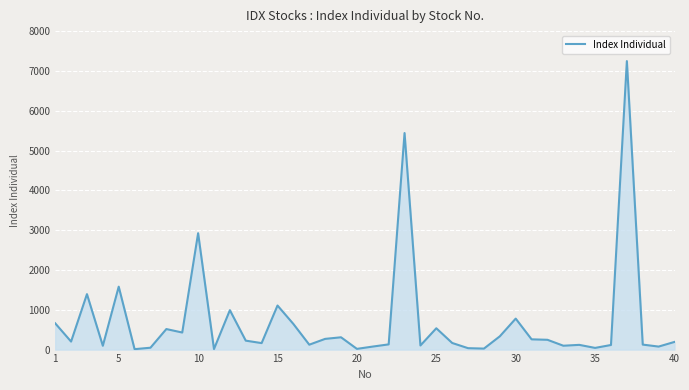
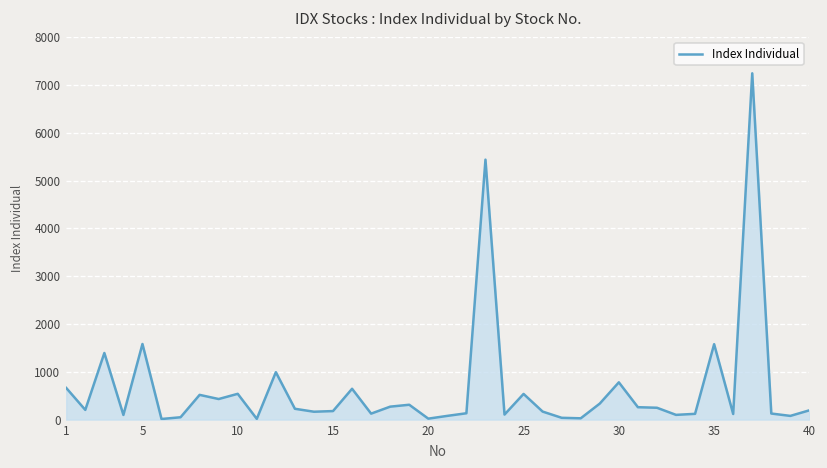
  {
    "1": 700,
    "5": 1600,
-   "10": 2900,
-   "15": 1100,
+   "10": 500,
+   "15": 200,
    "20": 0,
    "25": 500,
    "30": 800,
-   "35": 0,
+   "35": 1600,
    "40": 200
  }
